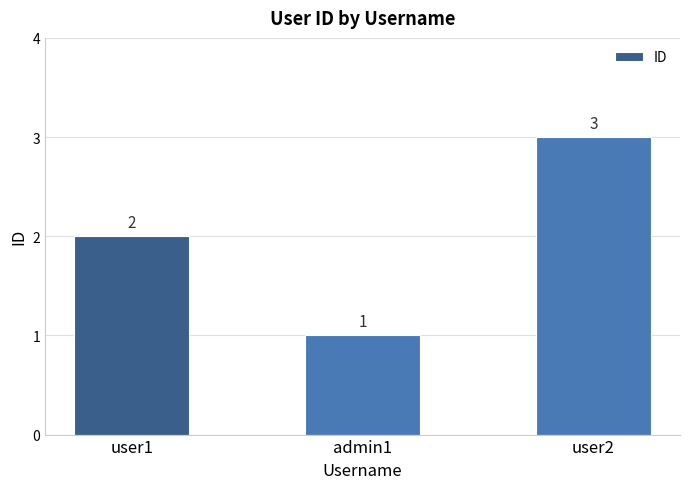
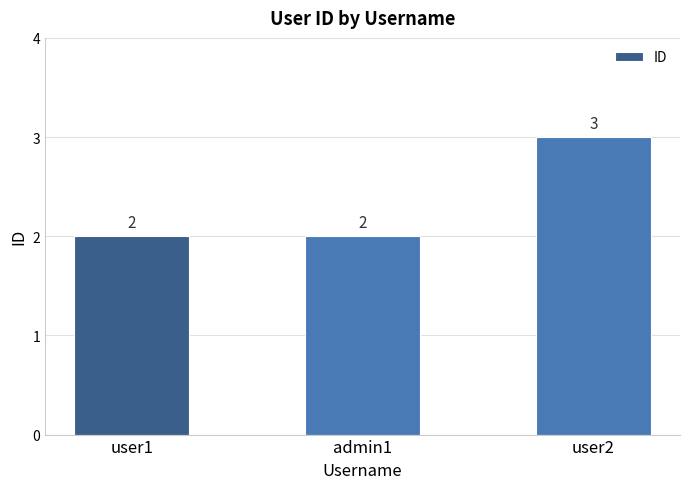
  {
    "user1": 2,
-   "admin1": 1,
+   "admin1": 2,
    "user2": 3
  }
